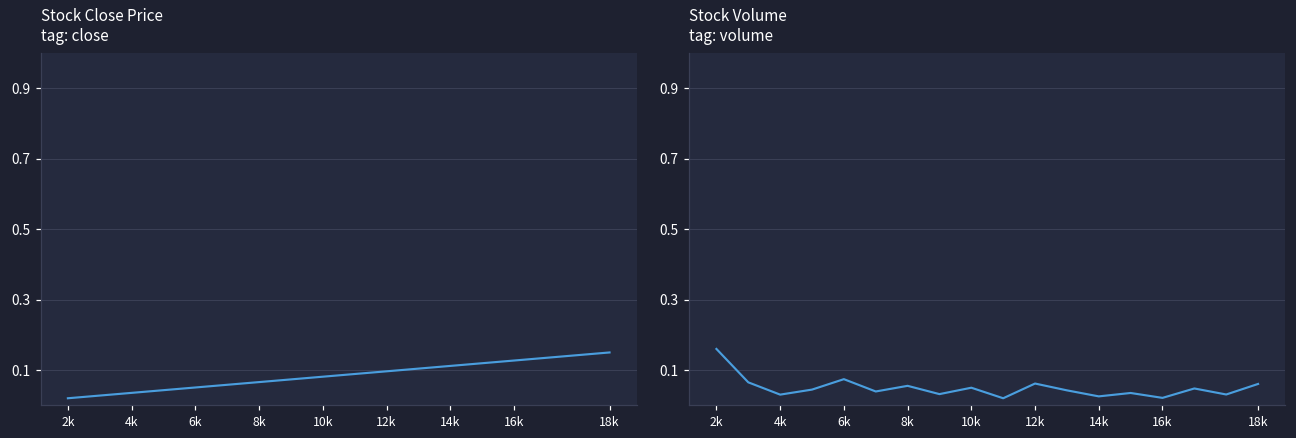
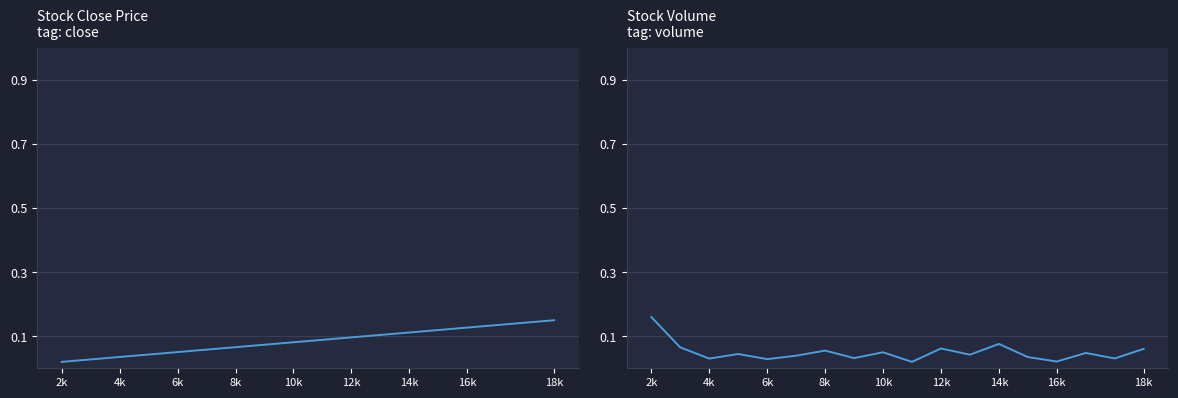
  {
    "Stock Volume tag: volume": {
      "2k": 0.16,
      "4k": 0.03,
-     "6k": 0.07,
+     "6k": 0.03,
      "8k": 0.06,
      "10k": 0.05,
      "12k": 0.06,
-     "14k": 0.03,
+     "14k": 0.08,
      "16k": 0.02,
      "18k": 0.06
    }
  }
